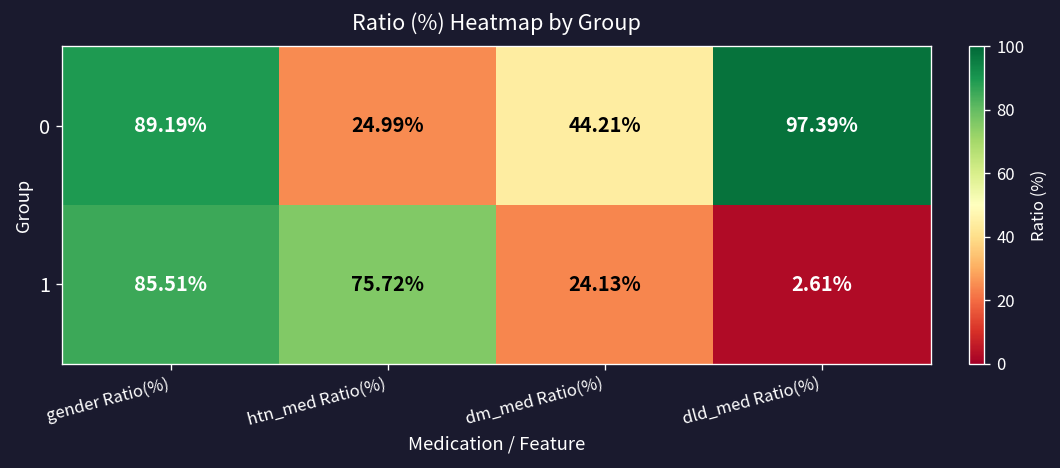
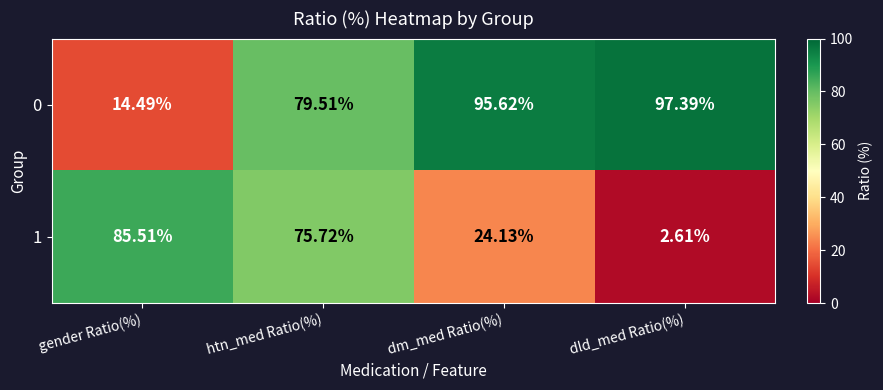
  {
    "0": {
-     "gender Ratio(%)": "89.19%",
-     "htn_med Ratio(%)": "24.99%",
-     "dm_med Ratio(%)": "44.21%",
+     "gender Ratio(%)": "14.49%",
+     "htn_med Ratio(%)": "79.51%",
+     "dm_med Ratio(%)": "95.62%",
      "dld_med Ratio(%)": "97.39%"
    },
    "1": {
      "gender Ratio(%)": "85.51%",
      "htn_med Ratio(%)": "75.72%",
      "dm_med Ratio(%)": "24.13%",
      "dld_med Ratio(%)": "2.61%"
    }
  }
